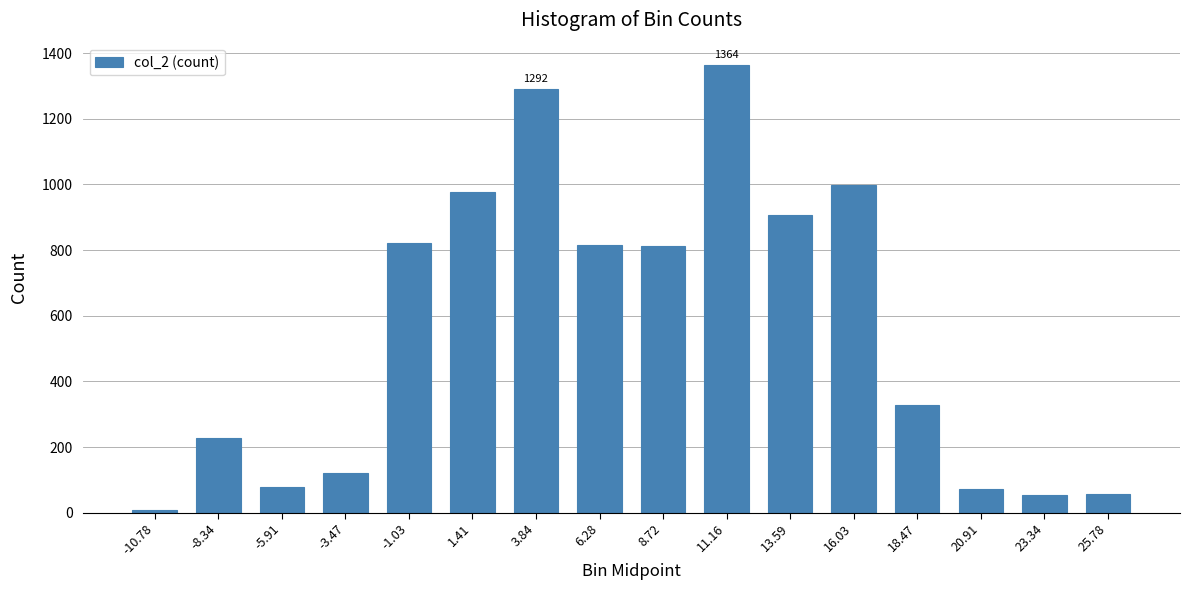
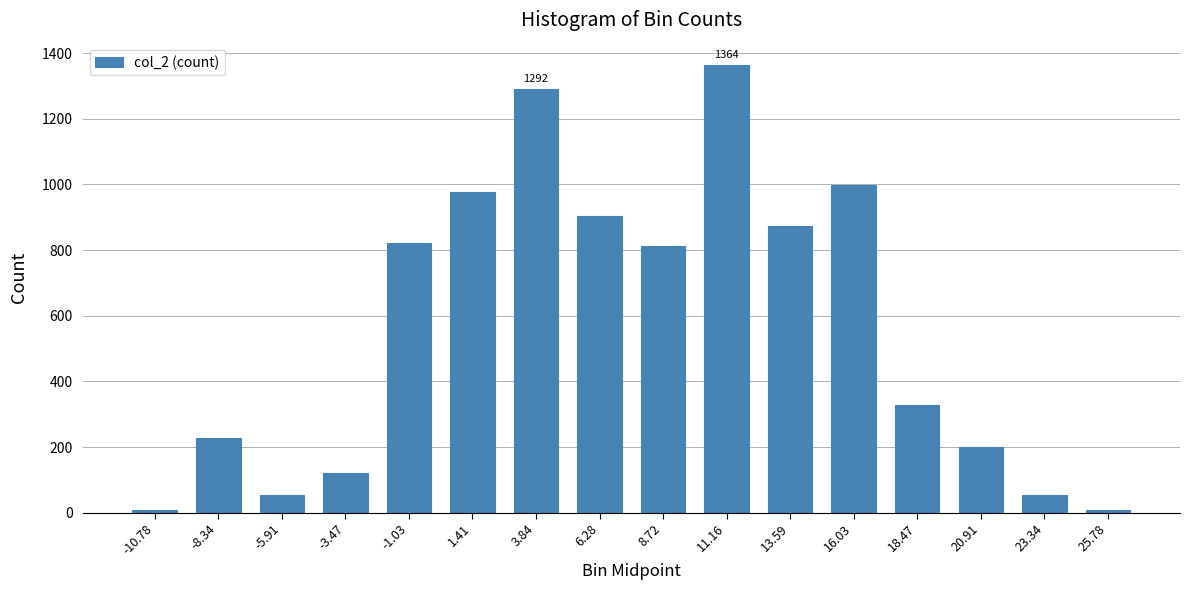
  {
    "-10.78": 10,
    "-8.34": 230,
-   "-5.91": 80,
+   "-5.91": 50,
    "-3.47": 120,
    "-1.03": 820,
    "1.41": 980,
-   "6.28": 820,
+   "6.28": 910,
    "8.72": 810,
-   "13.59": 910,
+   "13.59": 870,
    "16.03": 1000,
    "18.47": 330,
-   "20.91": 70,
+   "20.91": 200,
    "23.34": 60,
-   "25.78": 60
+   "25.78": 10
  }
